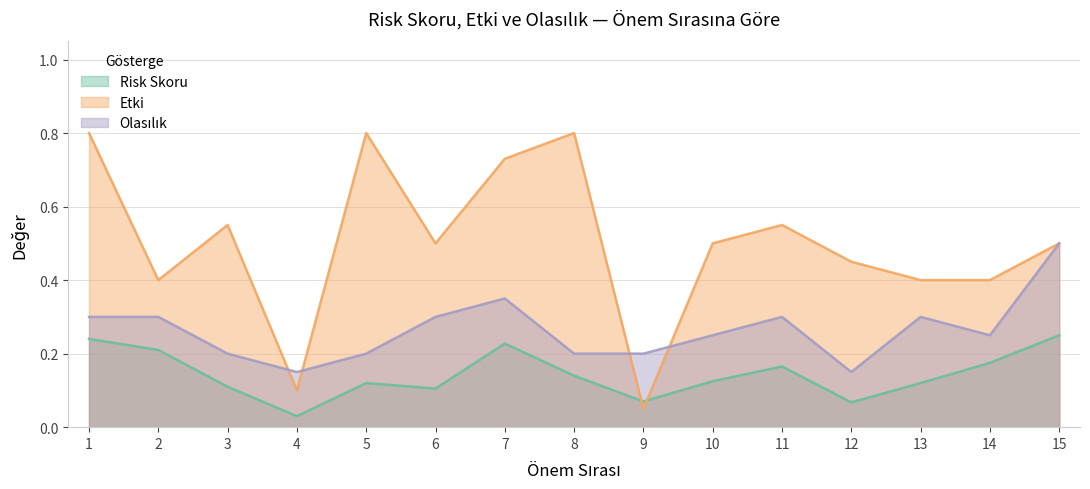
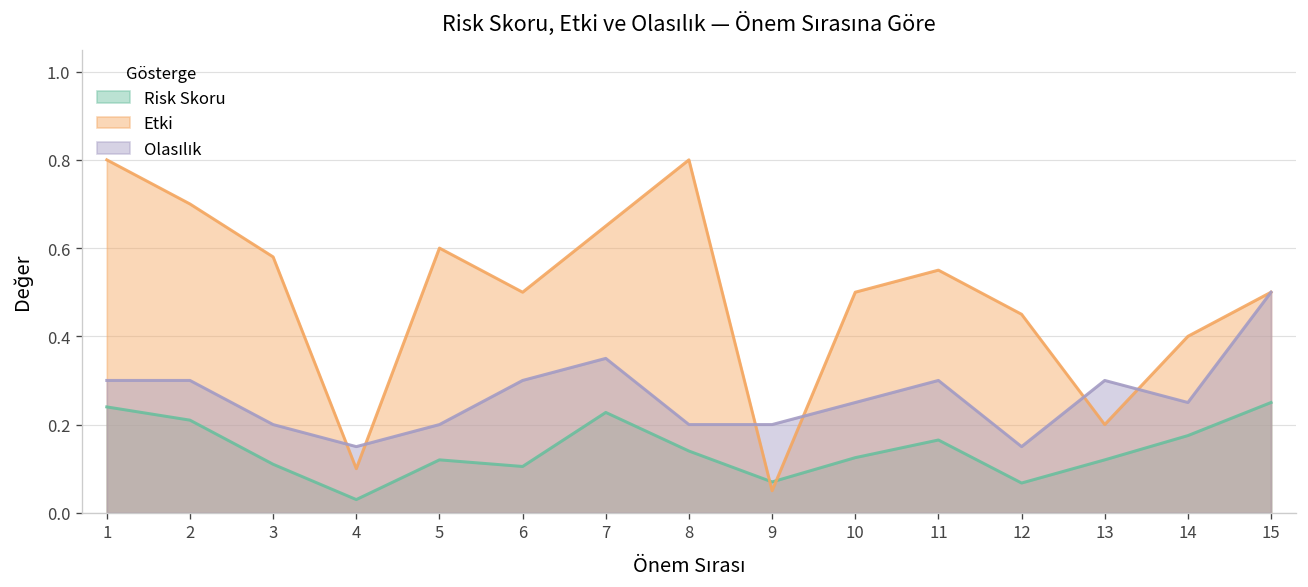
  {
    "Etki": {
      "1": 0.80,
-     "2": 0.4,
-     "3": 0.55,
+     "2": 0.7,
+     "3": 0.58,
      "4": 0.10,
-     "5": 0.8,
+     "5": 0.6,
      "6": 0.50,
-     "7": 0.73,
+     "7": 0.65,
      "8": 0.80,
      "9": 0.05,
      "10": 0.50,
      "11": 0.55,
      "12": 0.45,
-     "13": 0.4,
+     "13": 0.2,
      "14": 0.40
    }
  }
